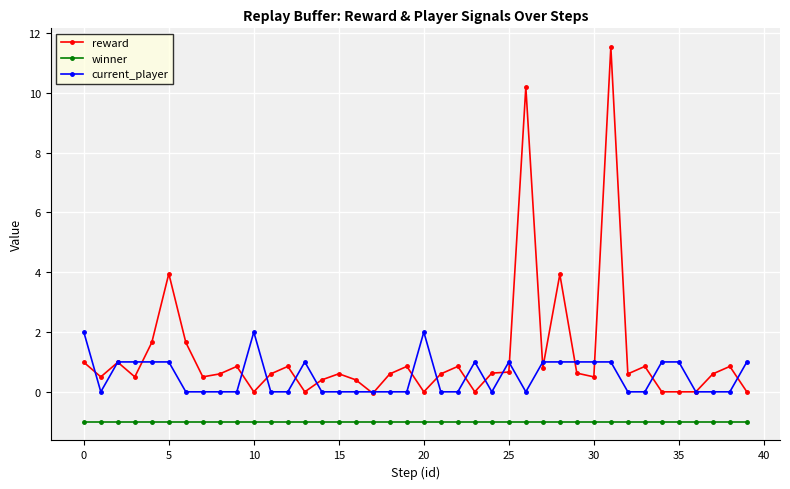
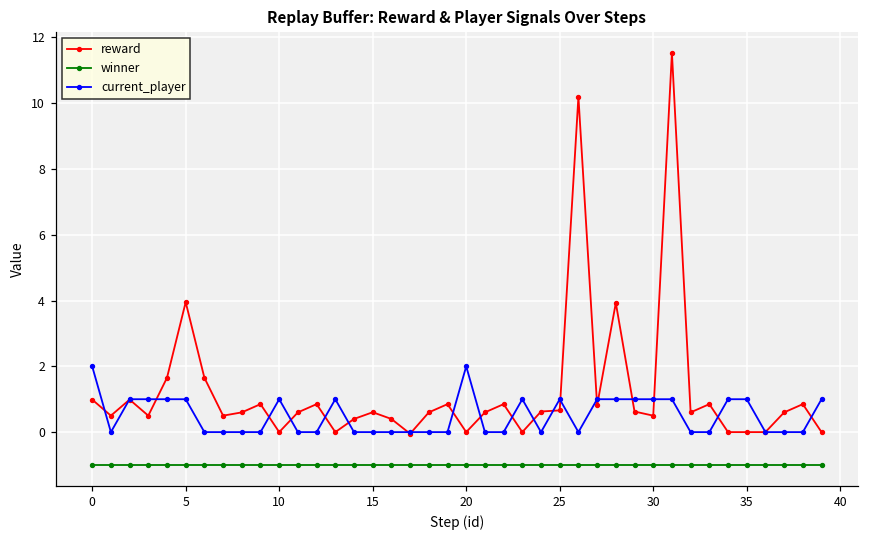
  {
    "reward": {
      "0": 1,
      "5": 4,
      "10": 0,
      "15": 0.6,
      "20": 0,
      "25": 0.7,
      "30": 0.5,
      "35": 0
    },
    "winner": {
      "0": -1,
      "5": -1,
      "10": -1,
      "15": -1,
      "20": -1,
      "25": -1,
      "30": -1,
      "35": -1
    },
    "current_player": {
      "0": 2,
      "5": 1,
-     "10": 2,
+     "10": 1,
      "15": 0,
      "20": 2,
      "25": 1,
      "30": 1,
      "35": 1
    }
  }
